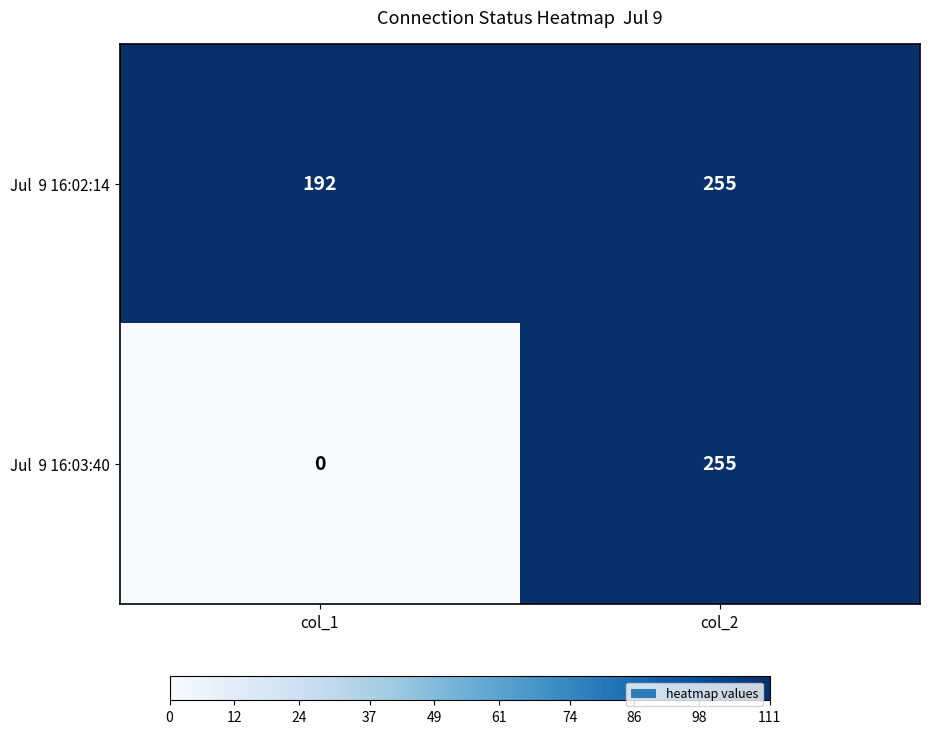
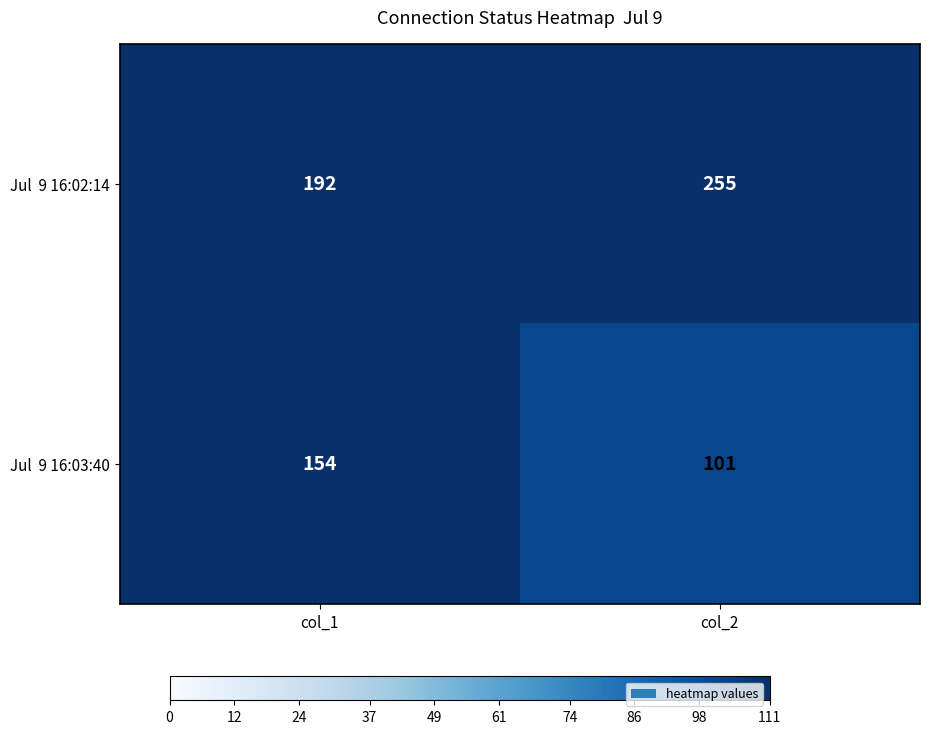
  {
    "Jul 9 16:02:14": {
      "col_1": 192,
      "col_2": 255
    },
    "Jul 9 16:03:40": {
-     "col_1": 0,
-     "col_2": 255
+     "col_1": 154,
+     "col_2": 101
    }
  }
